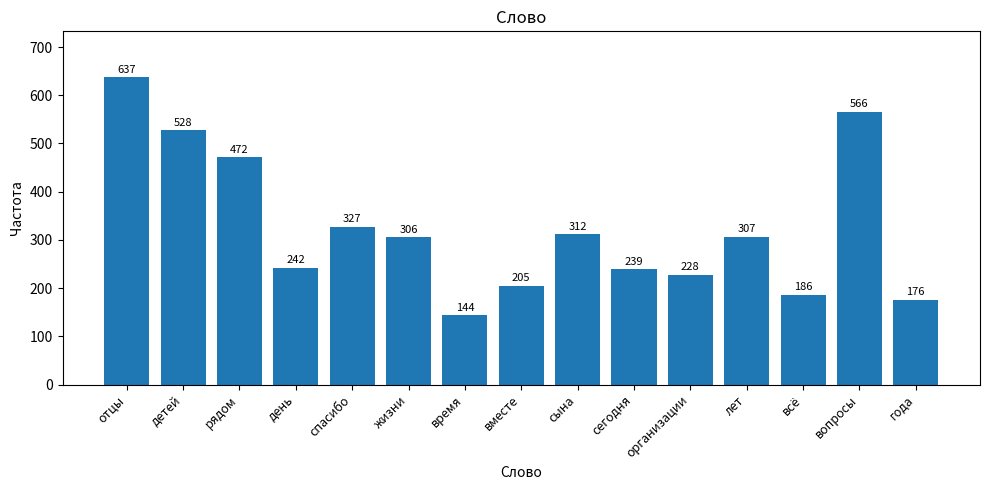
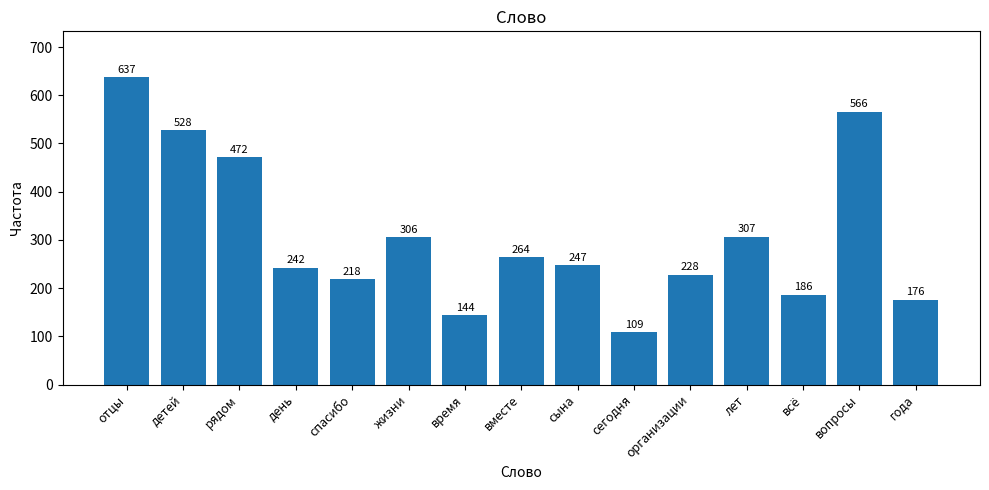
  {
    "отцы": 637,
    "детей": 528,
    "рядом": 472,
    "день": 242,
-   "спасибо": 327,
+   "спасибо": 218,
    "жизни": 306,
    "время": 144,
-   "вместе": 205,
-   "сына": 312,
-   "сегодня": 239,
+   "вместе": 264,
+   "сына": 247,
+   "сегодня": 109,
    "организации": 228,
    "лет": 307,
    "всё": 186,
    "вопросы": 566,
    "года": 176
  }
